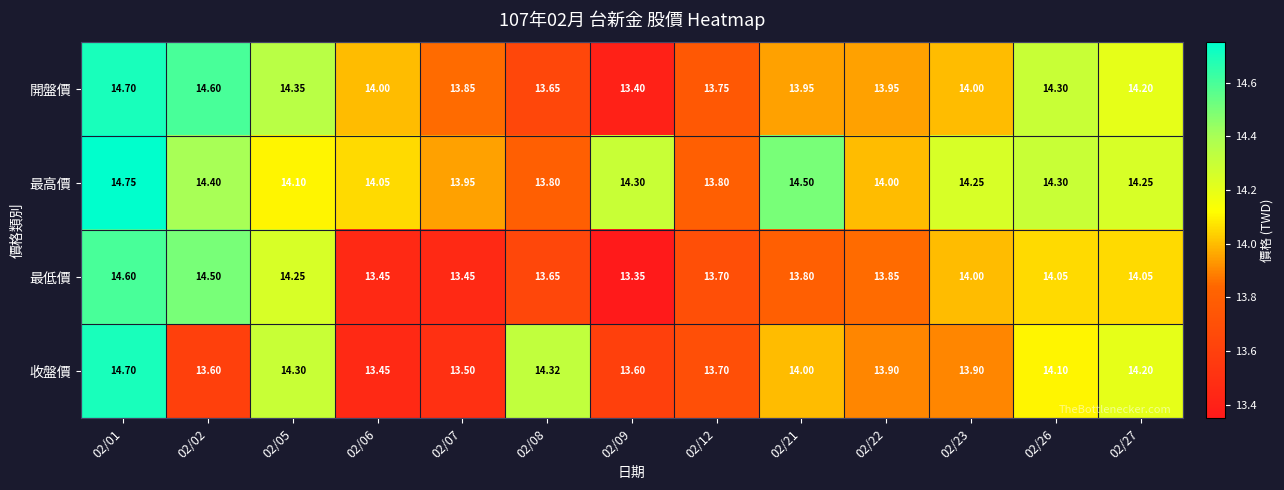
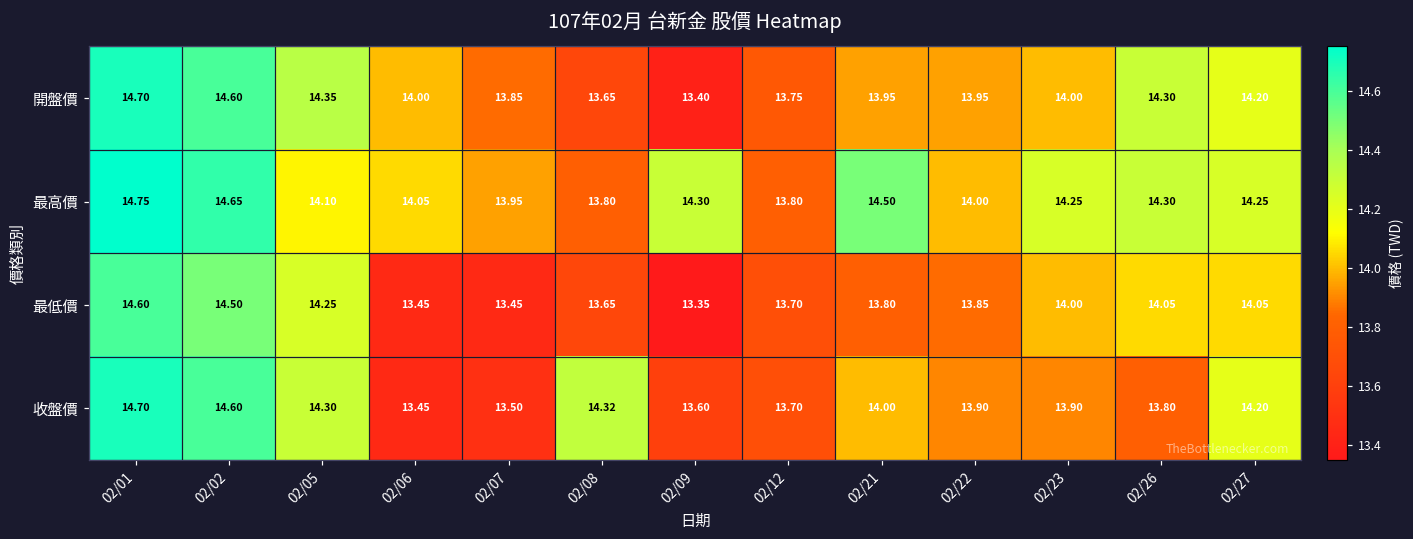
  {
    "開盤價": {
      "02/01": 14.70,
      "02/02": 14.60,
      "02/05": 14.35,
      "02/06": 14.00,
      "02/07": 13.85,
      "02/08": 13.65,
      "02/09": 13.40,
      "02/12": 13.75,
      "02/21": 13.95,
      "02/22": 13.95,
      "02/23": 14.00,
      "02/26": 14.30,
      "02/27": 14.20
    },
    "最高價": {
      "02/01": 14.75,
-     "02/02": 14.40,
+     "02/02": 14.65,
      "02/05": 14.10,
      "02/06": 14.05,
      "02/07": 13.95,
      "02/08": 13.80,
      "02/09": 14.30,
      "02/12": 13.80,
      "02/21": 14.50,
      "02/22": 14.00,
      "02/23": 14.25,
      "02/26": 14.30,
      "02/27": 14.25
    },
    "最低價": {
      "02/01": 14.60,
      "02/02": 14.50,
      "02/05": 14.25,
      "02/06": 13.45,
      "02/07": 13.45,
      "02/08": 13.65,
      "02/09": 13.35,
      "02/12": 13.70,
      "02/21": 13.80,
      "02/22": 13.85,
      "02/23": 14.00,
      "02/26": 14.05,
      "02/27": 14.05
    },
    "收盤價": {
      "02/01": 14.70,
-     "02/02": 13.60,
+     "02/02": 14.60,
      "02/05": 14.30,
      "02/06": 13.45,
      "02/07": 13.50,
      "02/08": 14.32,
      "02/09": 13.60,
      "02/12": 13.70,
      "02/21": 14.00,
      "02/22": 13.90,
      "02/23": 13.90,
-     "02/26": 14.10
+     "02/26": 13.80
    }
  }
